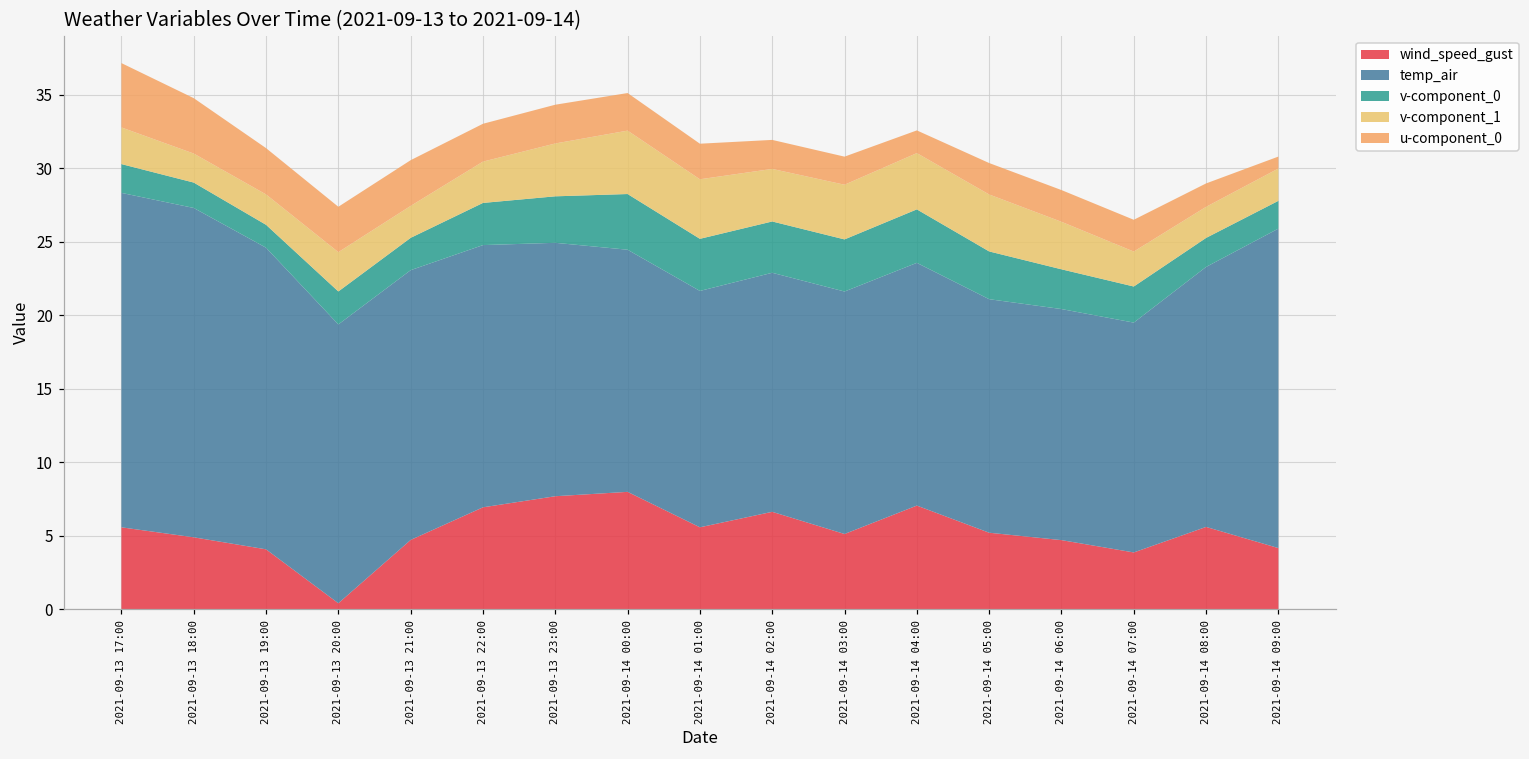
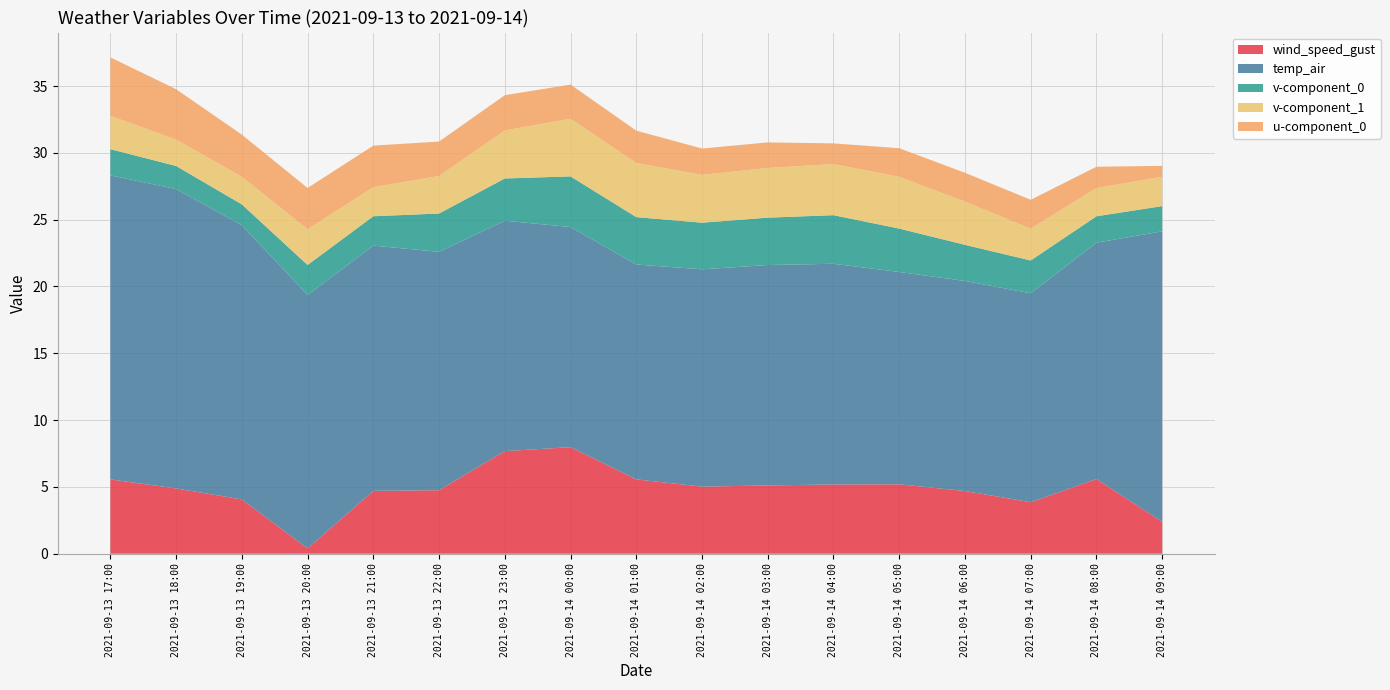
  {
    "wind_speed_gust": {
      "2021-09-13 17:00": 5.6,
      "2021-09-13 18:00": 4.9,
      "2021-09-13 19:00": 4.1,
      "2021-09-13 20:00": 0.4,
      "2021-09-13 21:00": 4.7,
-     "2021-09-13 22:00": 6.9,
+     "2021-09-13 22:00": 4.8,
      "2021-09-13 23:00": 7.7,
      "2021-09-14 00:00": 8.0,
      "2021-09-14 01:00": 5.6,
-     "2021-09-14 02:00": 6.6,
+     "2021-09-14 02:00": 5.0,
      "2021-09-14 03:00": 5.1,
-     "2021-09-14 04:00": 7.0,
+     "2021-09-14 04:00": 5.2,
      "2021-09-14 05:00": 5.2,
      "2021-09-14 06:00": 4.7,
      "2021-09-14 07:00": 3.9,
      "2021-09-14 08:00": 5.6,
-     "2021-09-14 09:00": 4.1
+     "2021-09-14 09:00": 2.4
    }
  }
